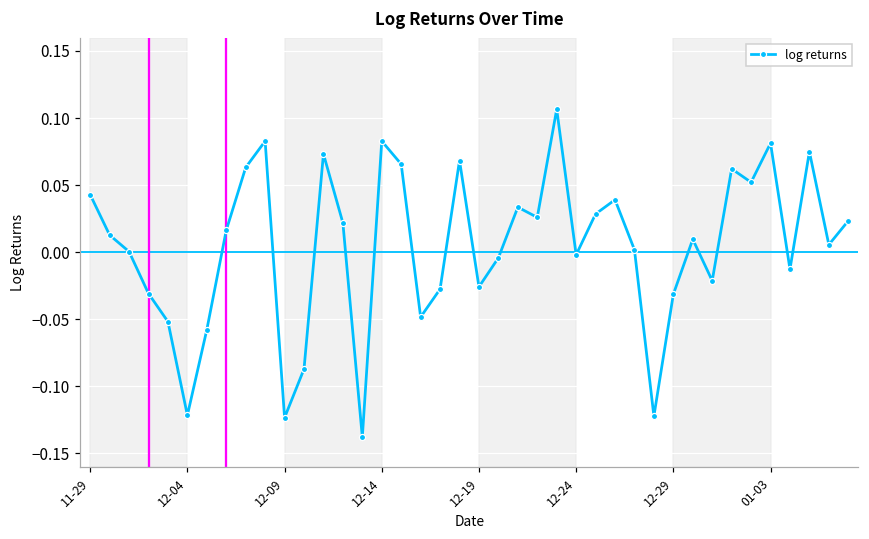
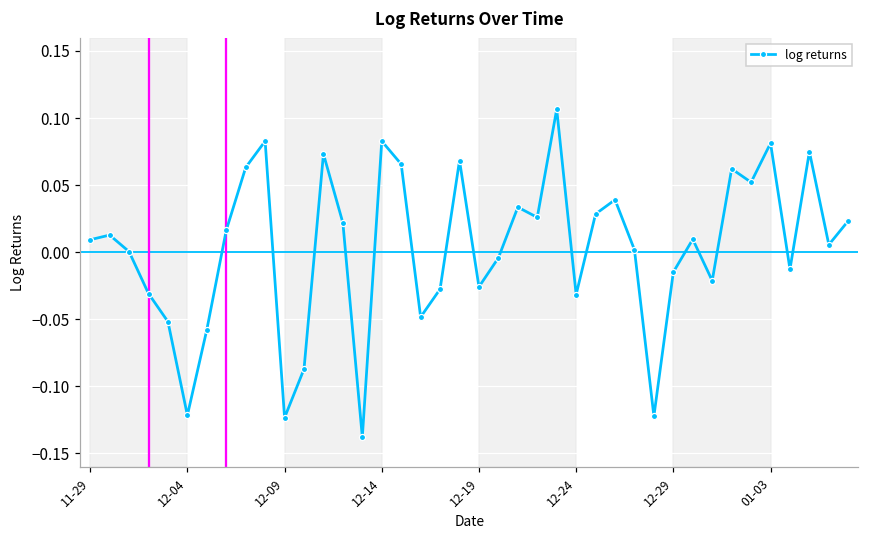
  {
-   "11-29": 0.043,
+   "11-29": 0.009,
    "12-04": -0.122,
    "12-09": -0.123,
    "12-14": 0.083,
    "12-19": -0.026,
-   "12-24": -0.002,
-   "12-29": -0.031,
+   "12-24": -0.032,
+   "12-29": -0.015,
    "01-03": 0.081
  }
